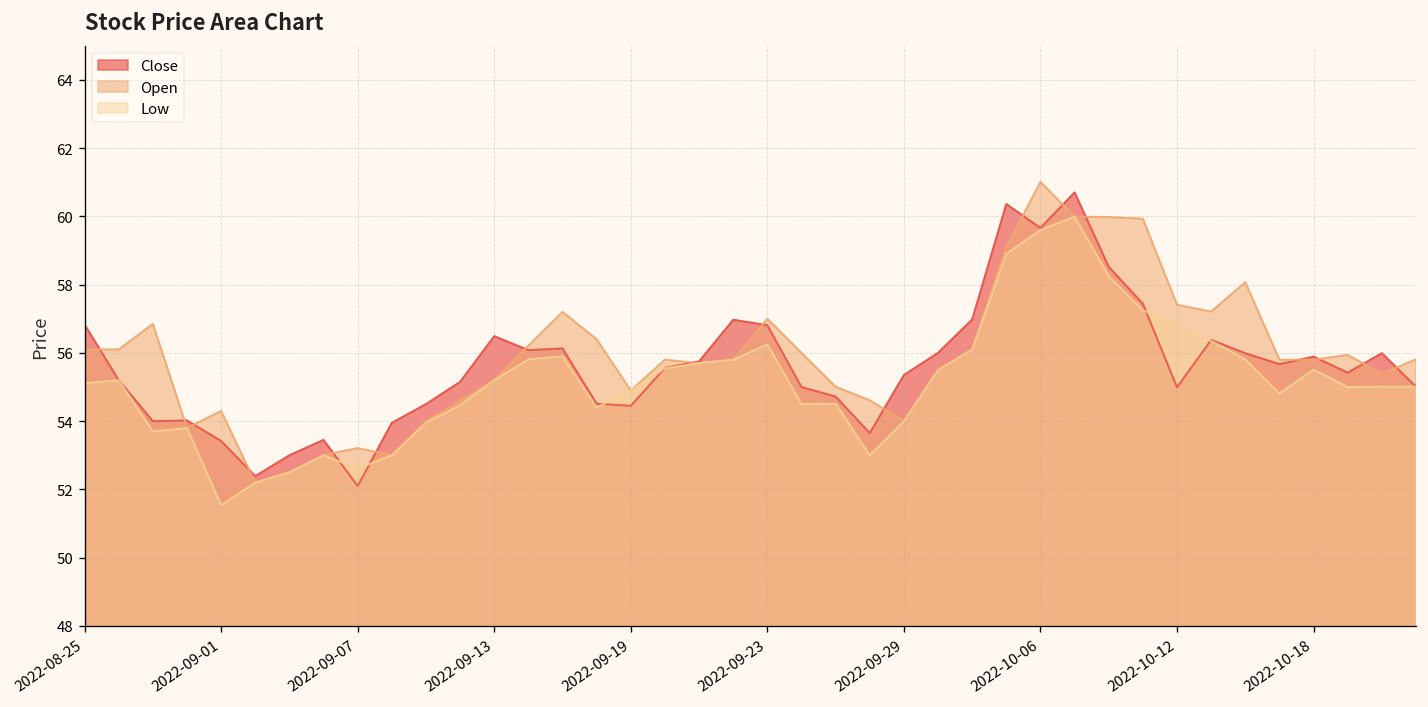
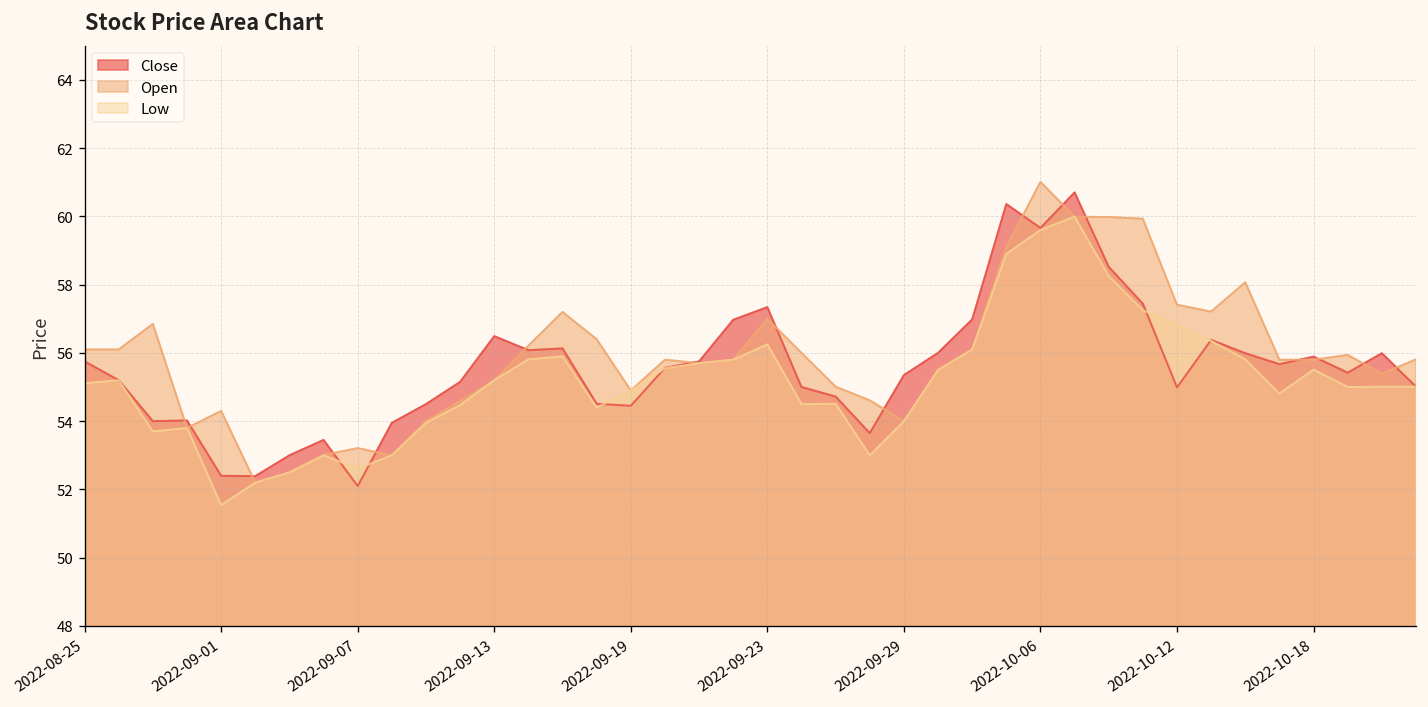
  {
    "Close": {
-     "2022-08-25": 56.8,
-     "2022-09-01": 53.4,
+     "2022-08-25": 55.8,
+     "2022-09-01": 52.4,
      "2022-09-07": 52.1,
      "2022-09-13": 56.5,
      "2022-09-19": 54.5,
-     "2022-09-23": 56.8,
+     "2022-09-23": 57.3,
      "2022-09-29": 55.4,
      "2022-10-12": 55.0,
      "2022-10-18": 55.9
    }
  }
